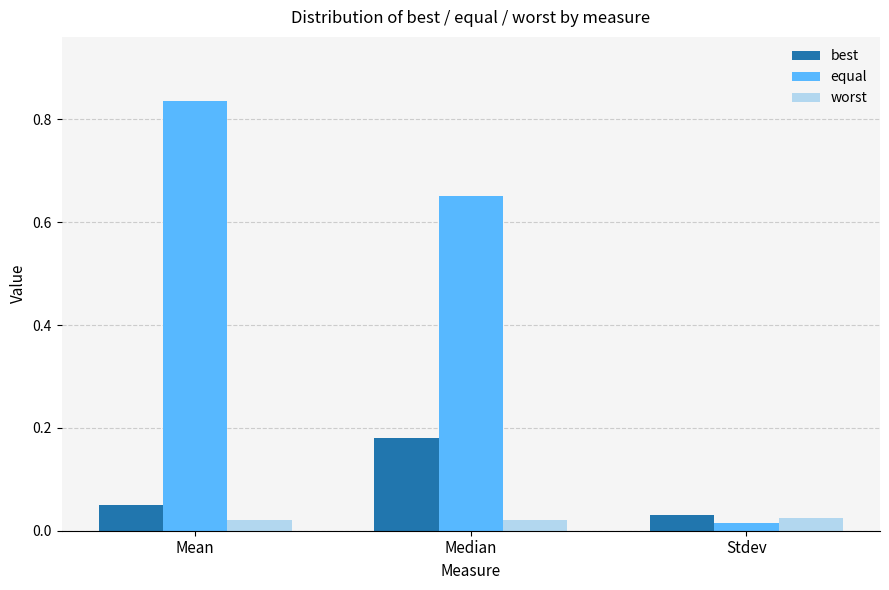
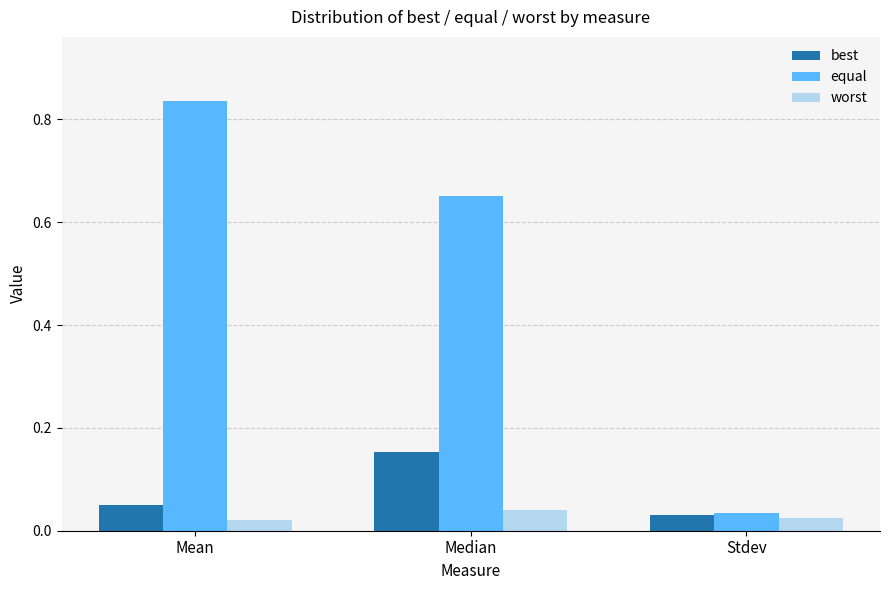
  {
    "best": {
      "Mean": 0.05,
-     "Median": 0.18,
+     "Median": 0.15,
      "Stdev": 0.03
    },
    "equal": {
      "Mean": 0.84,
      "Median": 0.65,
-     "Stdev": 0.02
+     "Stdev": 0.04
    },
    "worst": {
      "Mean": 0.02,
-     "Median": 0.02,
+     "Median": 0.04,
      "Stdev": 0.03
    }
  }
